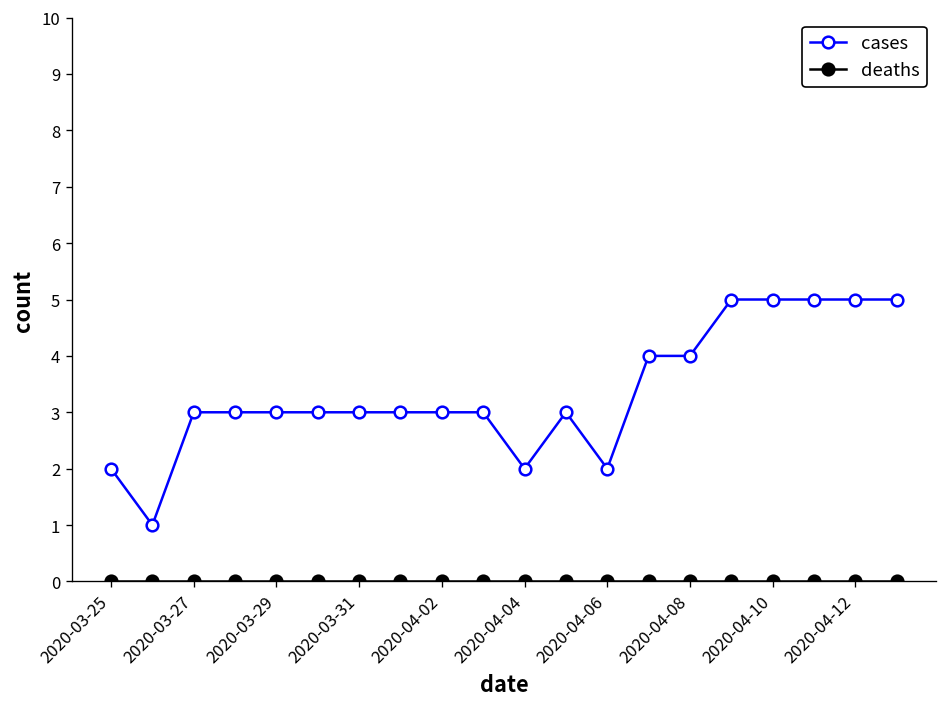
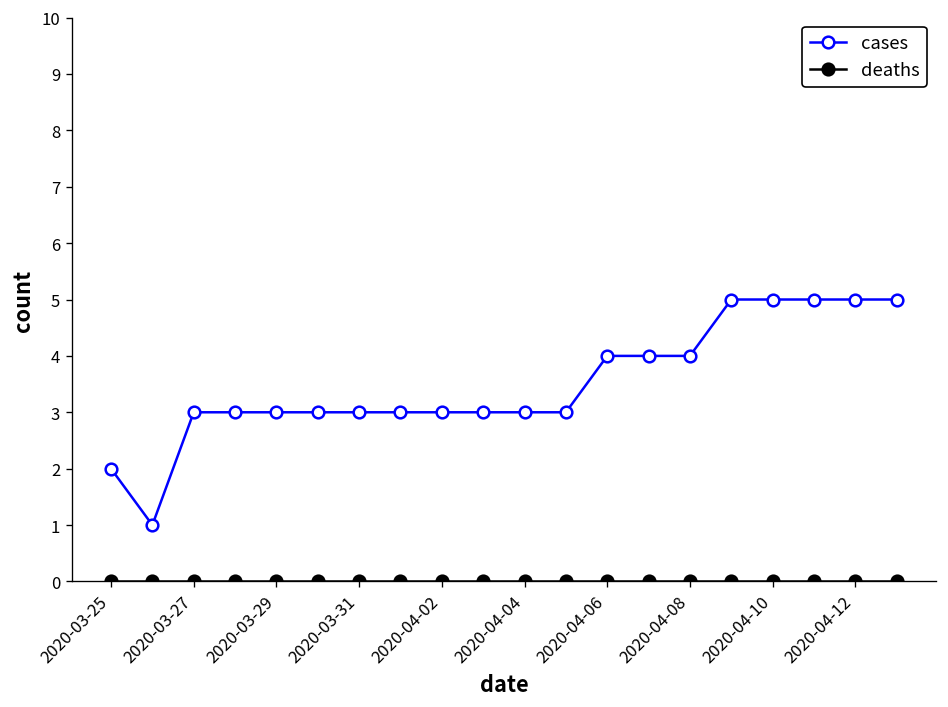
  {
    "cases": {
      "2020-03-25": 2,
      "2020-03-27": 3,
      "2020-03-29": 3,
      "2020-03-31": 3,
      "2020-04-02": 3,
-     "2020-04-04": 2,
-     "2020-04-06": 2,
+     "2020-04-04": 3,
+     "2020-04-06": 4,
      "2020-04-08": 4,
      "2020-04-10": 5,
      "2020-04-12": 5
    },
    "deaths": {
      "2020-03-25": 0,
      "2020-03-27": 0,
      "2020-03-29": 0,
      "2020-03-31": 0,
      "2020-04-02": 0,
      "2020-04-04": 0,
      "2020-04-06": 0,
      "2020-04-08": 0,
      "2020-04-10": 0,
      "2020-04-12": 0
    }
  }
